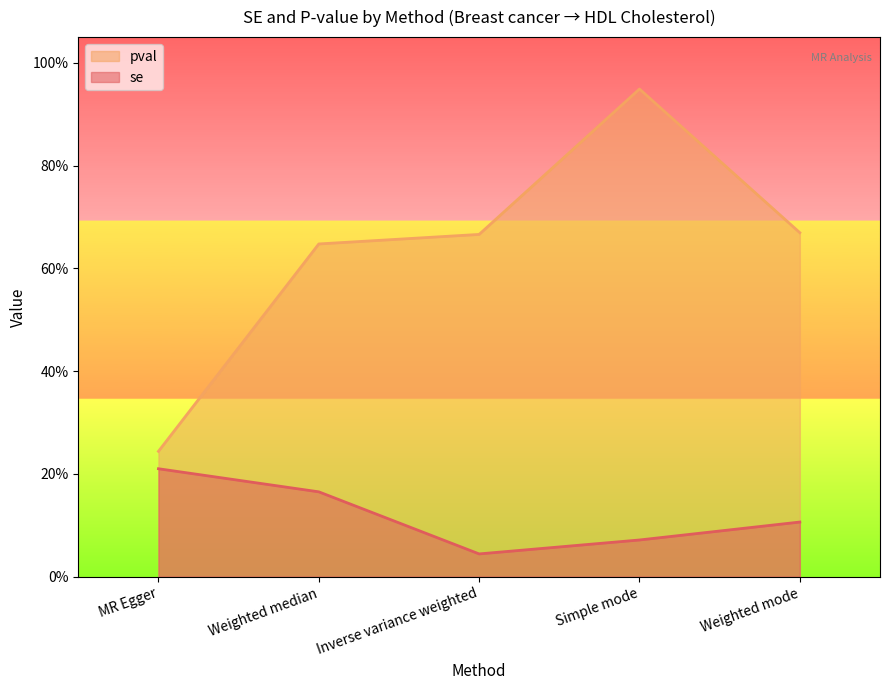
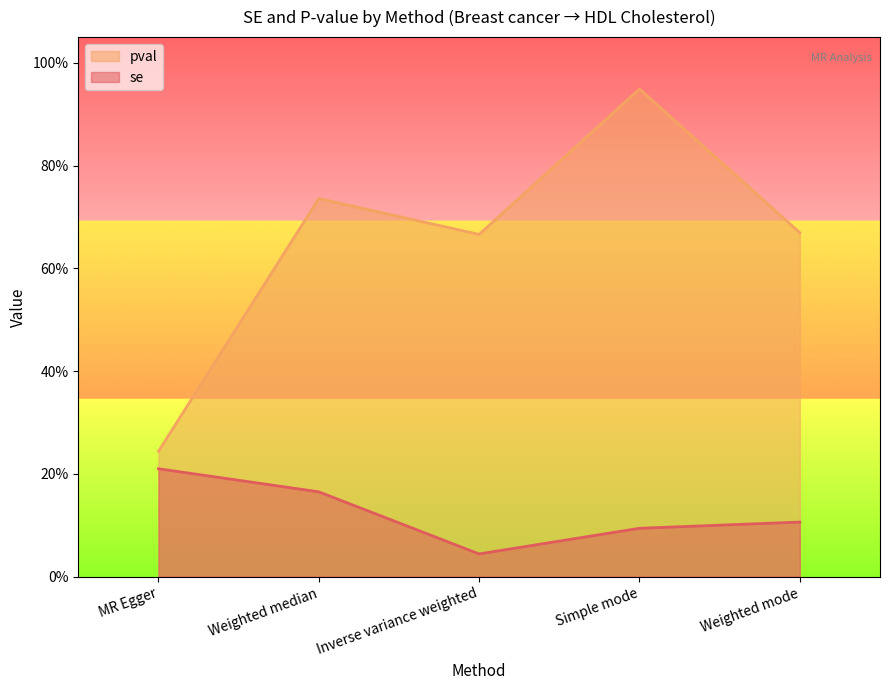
  {
    "pval": {
      "MR Egger": "24%",
-     "Weighted median": "65%",
+     "Weighted median": "74%",
      "Inverse variance weighted": "67%",
      "Simple mode": "95%",
      "Weighted mode": "67%"
    },
    "se": {
      "MR Egger": "21%",
      "Weighted median": "17%",
      "Inverse variance weighted": "4%",
-     "Simple mode": "7%",
+     "Simple mode": "9%",
      "Weighted mode": "11%"
    }
  }
